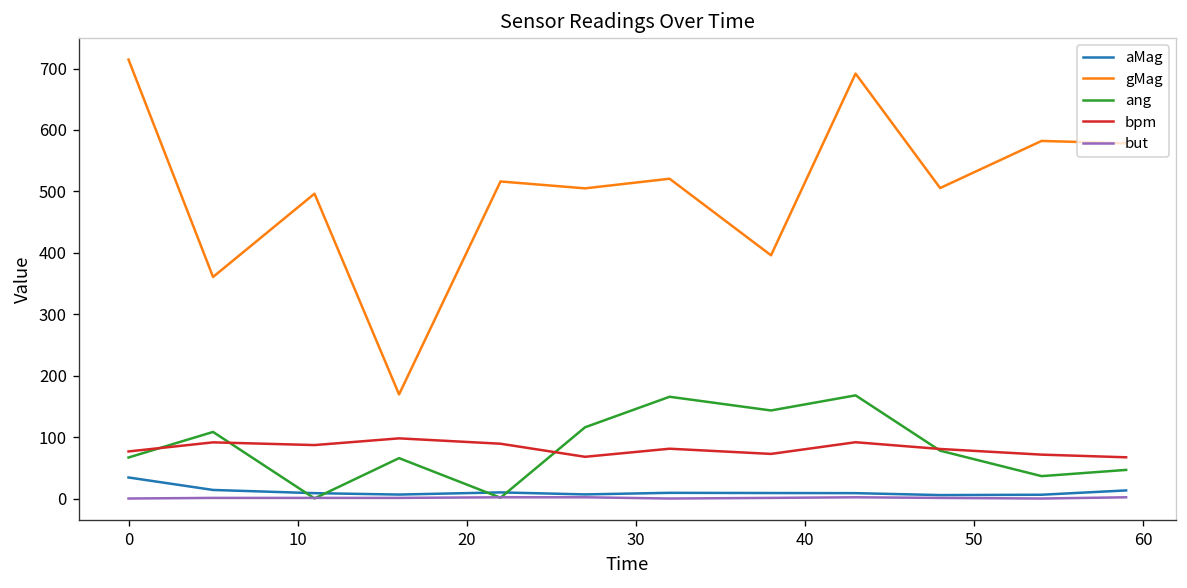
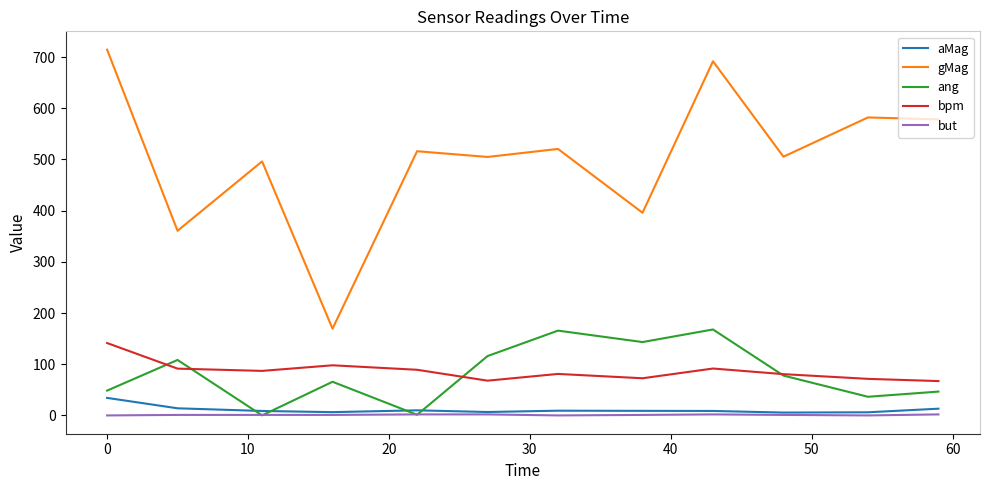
  {
    "aMag": {
      "0": 30
    },
    "gMag": {
      "0": 710
    },
    "ang": {
-     "0": 70
+     "0": 50
    },
    "bpm": {
-     "0": 80
+     "0": 140
    },
    "but": {
      "0": 0
    }
  }
